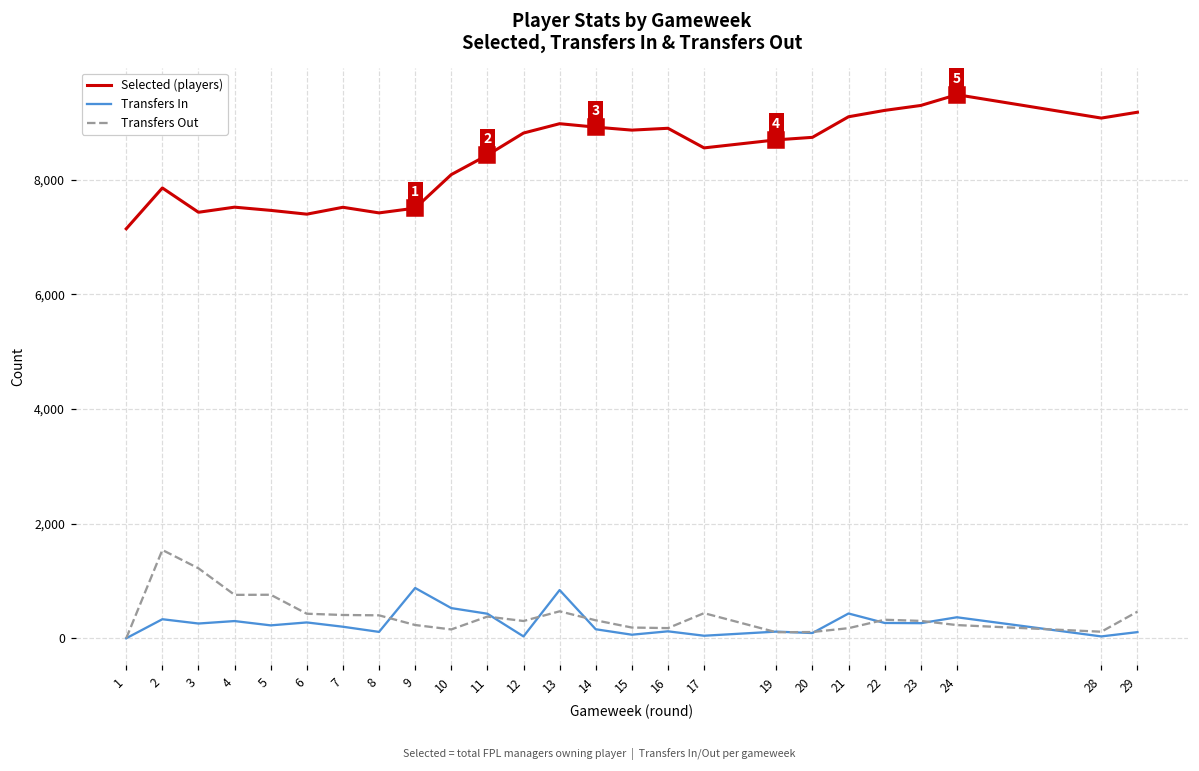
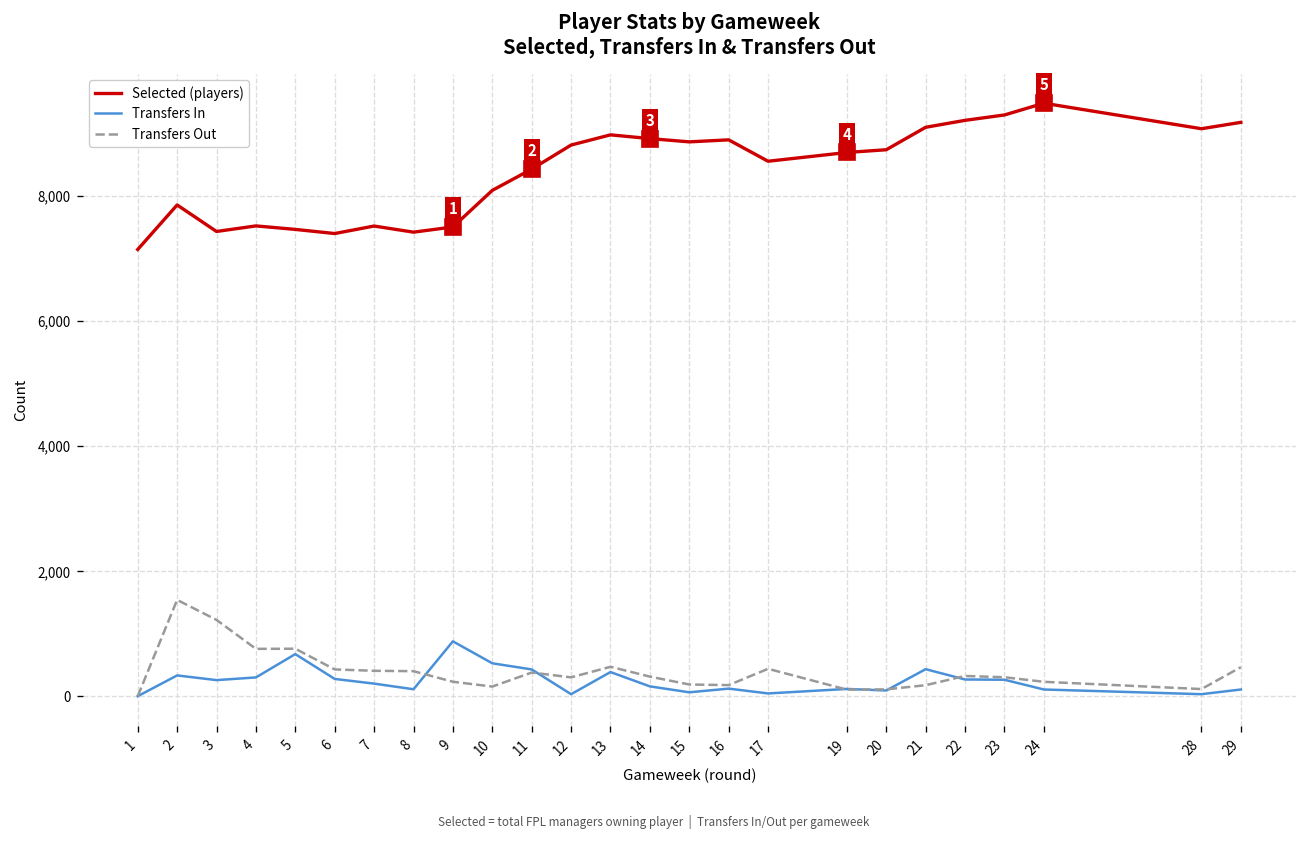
  {
    "Transfers In": {
      "2": "300",
      "3": "300",
      "4": "300",
-     "5": "200",
+     "5": "700",
      "6": "300",
      "7": "200",
      "8": "100",
      "9": "900",
      "10": "500",
      "11": "400",
      "12": "0",
-     "13": "800",
+     "13": "400",
      "14": "200",
      "15": "100",
      "16": "100",
      "17": "0",
      "21": "400",
      "22": "300",
-     "24": "400",
+     "24": "100",
      "28": "0",
      "29": "100"
    },
    "Transfers Out": {
      "2": "1,500",
      "3": "1,200",
      "4": "800",
      "5": "800",
      "6": "400",
      "7": "400",
      "8": "400",
      "9": "200",
      "10": "200",
      "11": "400",
      "12": "300",
      "13": "500",
      "14": "300",
      "15": "200",
      "16": "200",
      "17": "400",
      "21": "200",
      "22": "300",
      "24": "200",
      "28": "100",
      "29": "500"
    }
  }
